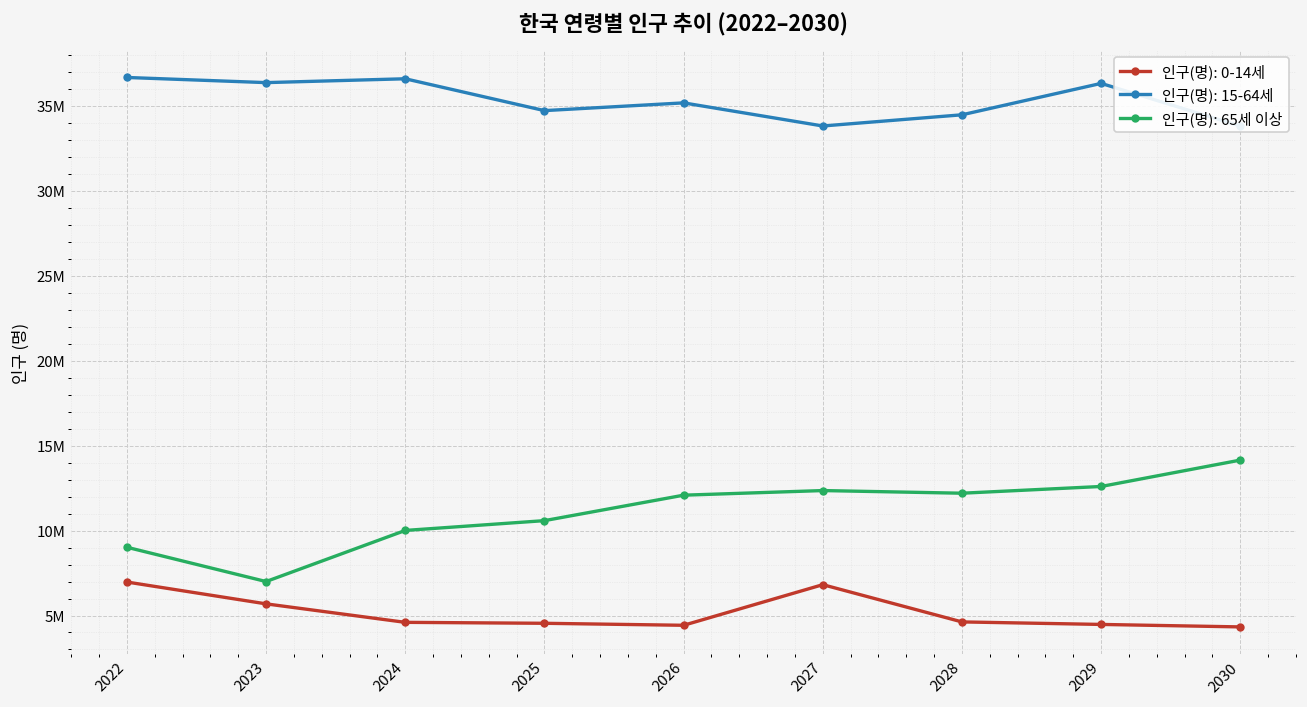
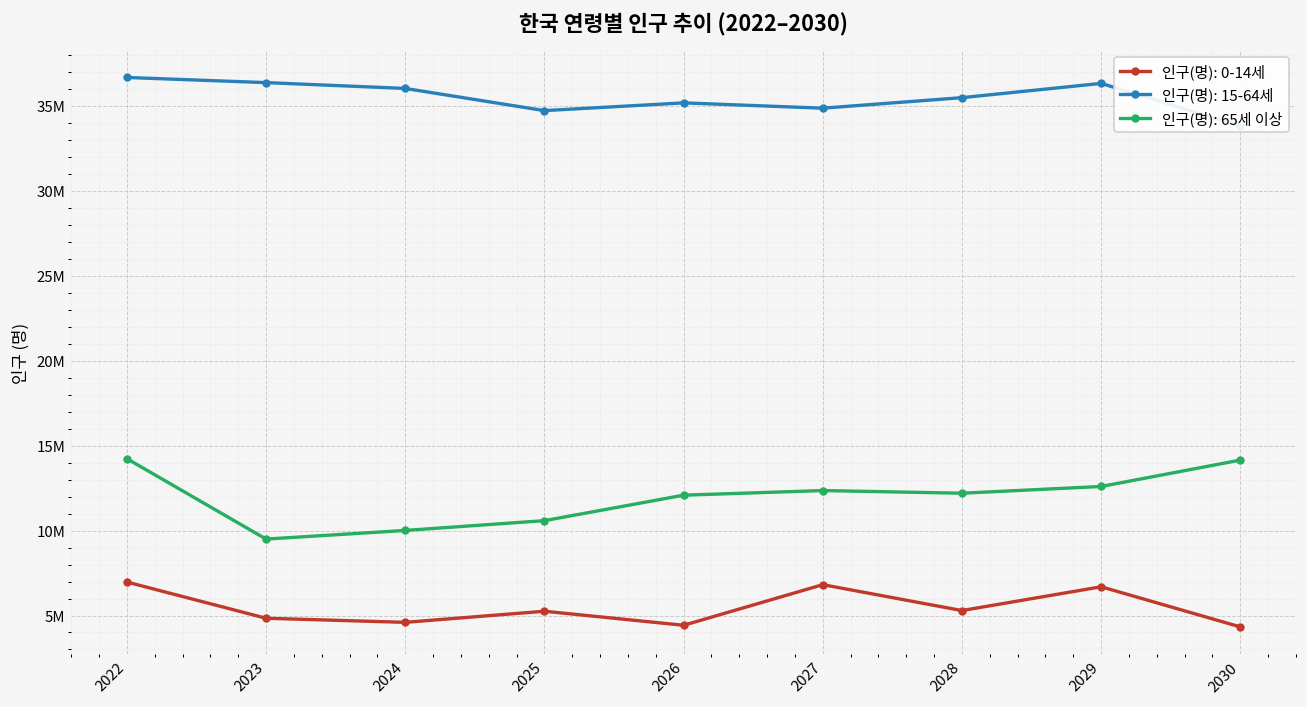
  {
    "인구(명): 0-14세": {
      "2022": 7000000,
-     "2023": 5700000,
+     "2023": 4800000,
      "2024": 4600000,
-     "2025": 4500000,
+     "2025": 5300000,
      "2026": 4400000,
      "2027": 6800000,
-     "2028": 4600000,
-     "2029": 4500000,
+     "2028": 5300000,
+     "2029": 6700000,
      "2030": 4300000
    },
    "인구(명): 15-64세": {
      "2022": 36700000,
      "2023": 36400000,
-     "2024": 36600000,
+     "2024": 36000000,
      "2025": 34700000,
      "2026": 35200000,
-     "2027": 33800000,
-     "2028": 34500000,
+     "2027": 34900000,
+     "2028": 35500000,
      "2029": 36300000
    },
    "인구(명): 65세 이상": {
-     "2022": 9000000,
-     "2023": 7000000,
+     "2022": 14200000,
+     "2023": 9500000,
      "2024": 10000000,
      "2025": 10600000,
      "2026": 12100000,
      "2027": 12400000,
      "2028": 12200000,
      "2029": 12600000,
      "2030": 14100000
    }
  }
